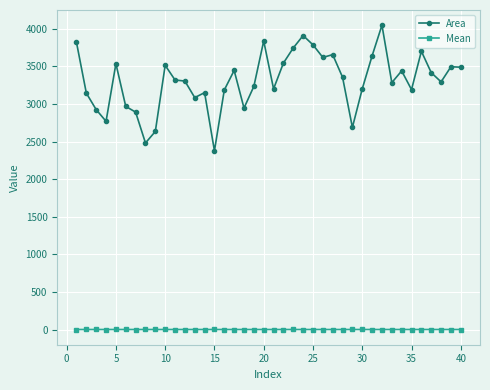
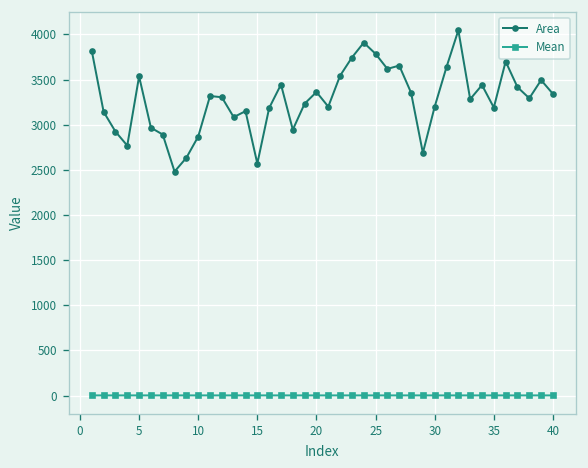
  {
    "Area": {
      "5": 3500,
-     "10": 3500,
-     "15": 2400,
-     "20": 3800,
+     "10": 2900,
+     "15": 2600,
+     "20": 3400,
      "25": 3800,
      "30": 3200,
      "35": 3200,
-     "40": 3500
+     "40": 3300
    },
    "Mean": {
      "5": 0,
      "10": 0,
      "15": 0,
      "20": 0,
      "25": 0,
      "30": 0,
      "35": 0,
      "40": 0
    }
  }
